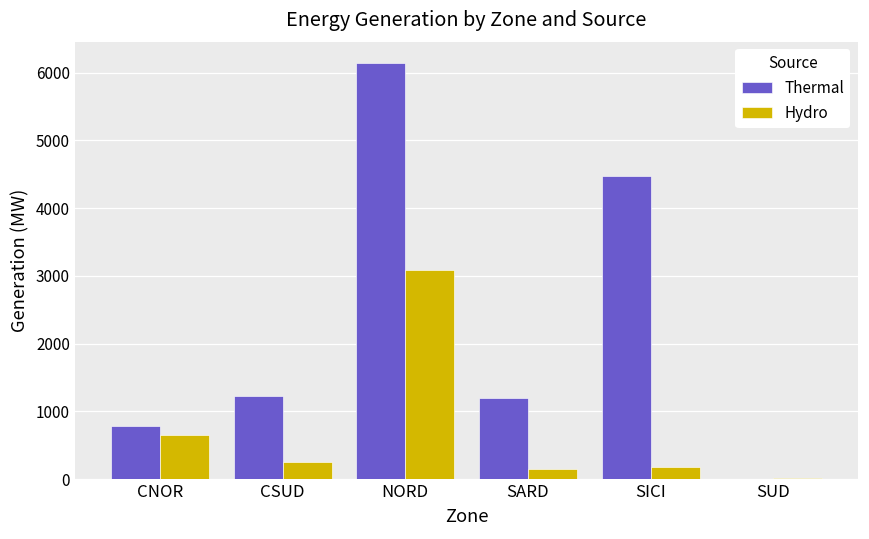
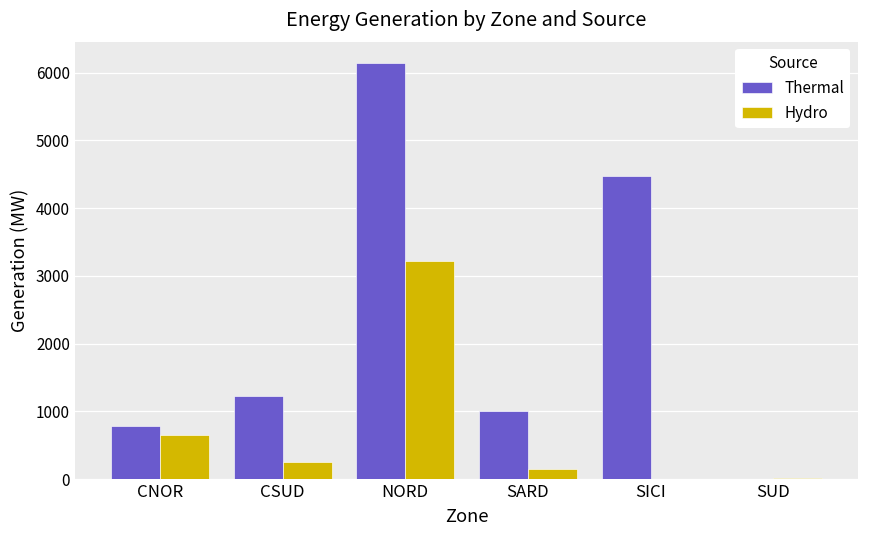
  {
    "Thermal": {
      "CNOR": 800,
      "CSUD": 1200,
      "NORD": 6100,
-     "SARD": 1200,
+     "SARD": 1000,
      "SICI": 4500,
      "SUD": 0
    },
    "Hydro": {
      "CNOR": 700,
      "CSUD": 200,
-     "NORD": 3100,
+     "NORD": 3200,
      "SARD": 200,
-     "SICI": 200
+     "SICI": 0
    }
  }
